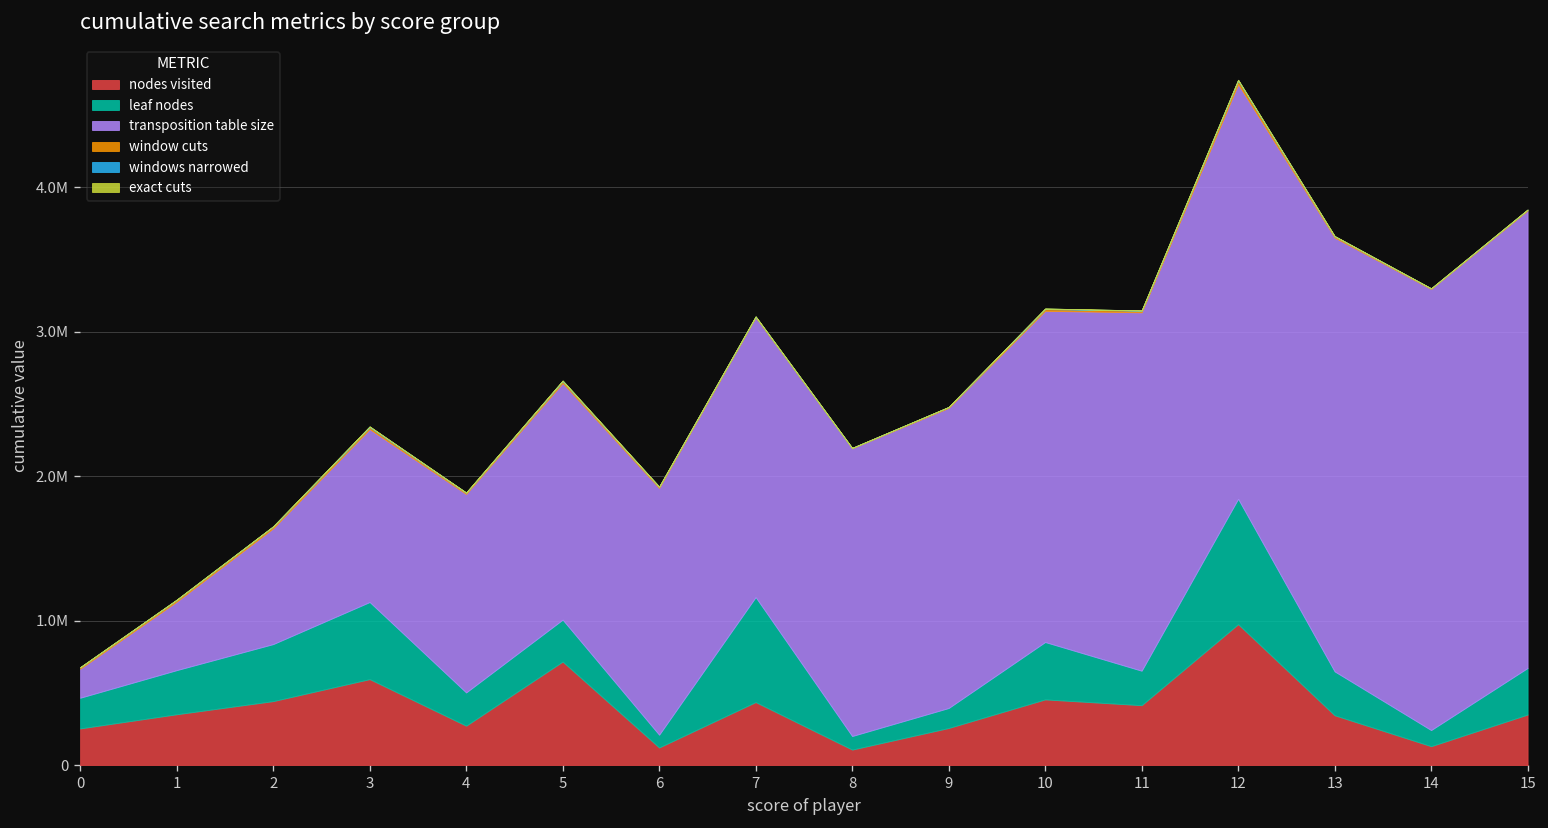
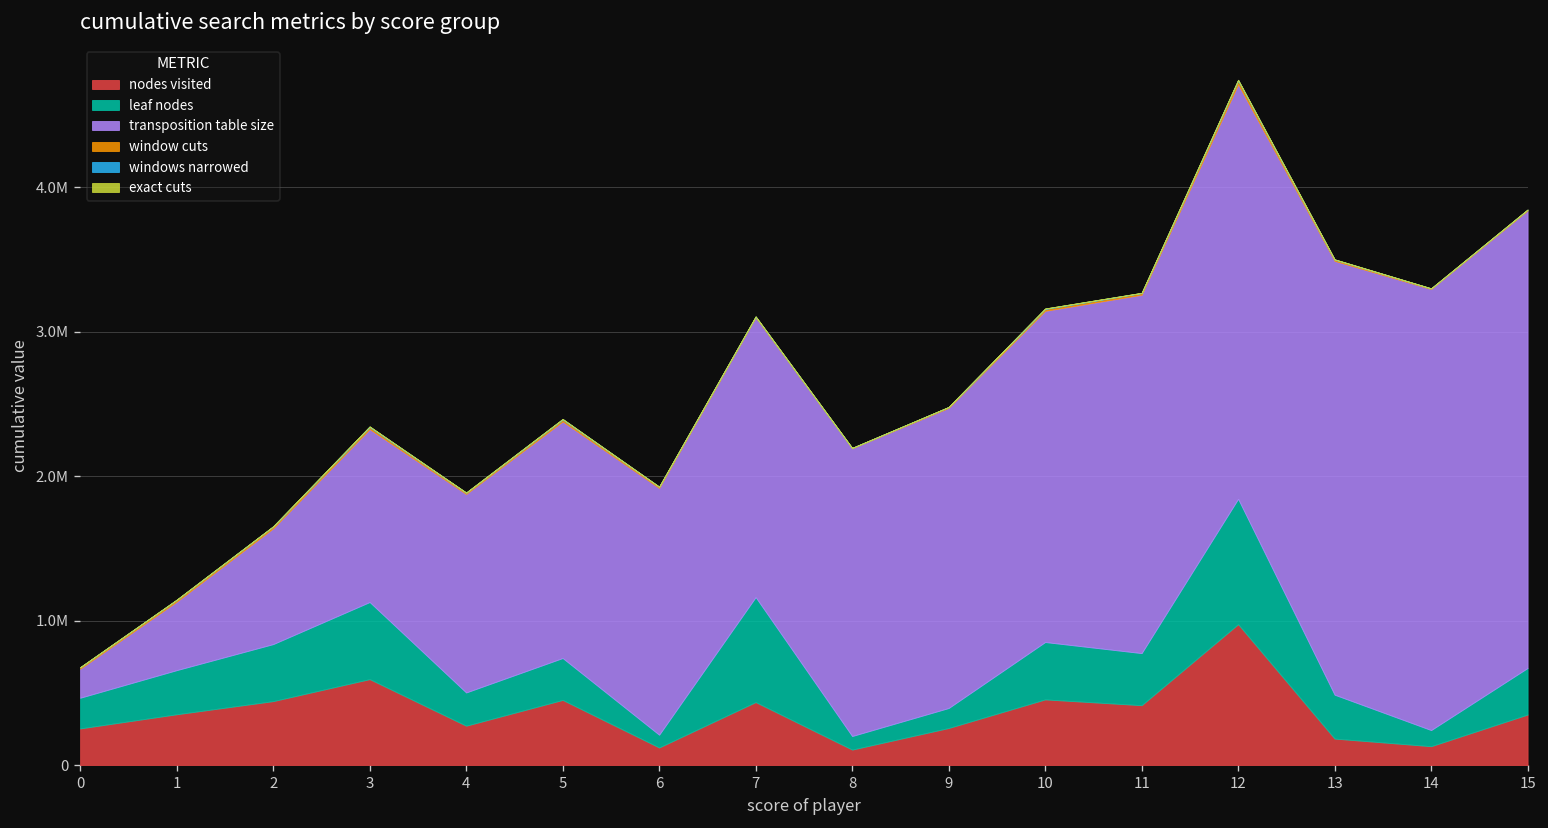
  {
    "nodes visited": {
      "0": 250000,
      "1": 350000,
      "2": 440000,
      "3": 600000,
      "4": 270000,
-     "5": 720000,
+     "5": 450000,
      "6": 120000,
      "7": 440000,
      "8": 110000,
      "9": 260000,
      "10": 460000,
      "11": 420000,
      "12": 980000,
-     "13": 350000,
+     "13": 180000,
      "14": 130000,
      "15": 350000
    },
    "leaf nodes": {
      "0": 210000,
      "1": 310000,
      "2": 390000,
      "3": 530000,
      "4": 230000,
      "5": 290000,
      "6": 90000,
      "7": 730000,
      "8": 90000,
      "9": 140000,
      "10": 400000,
-     "11": 240000,
+     "11": 360000,
      "12": 870000,
      "13": 300000,
      "14": 110000,
      "15": 320000
    },
    "transposition table size": {
      "12": 2870000
    }
  }
